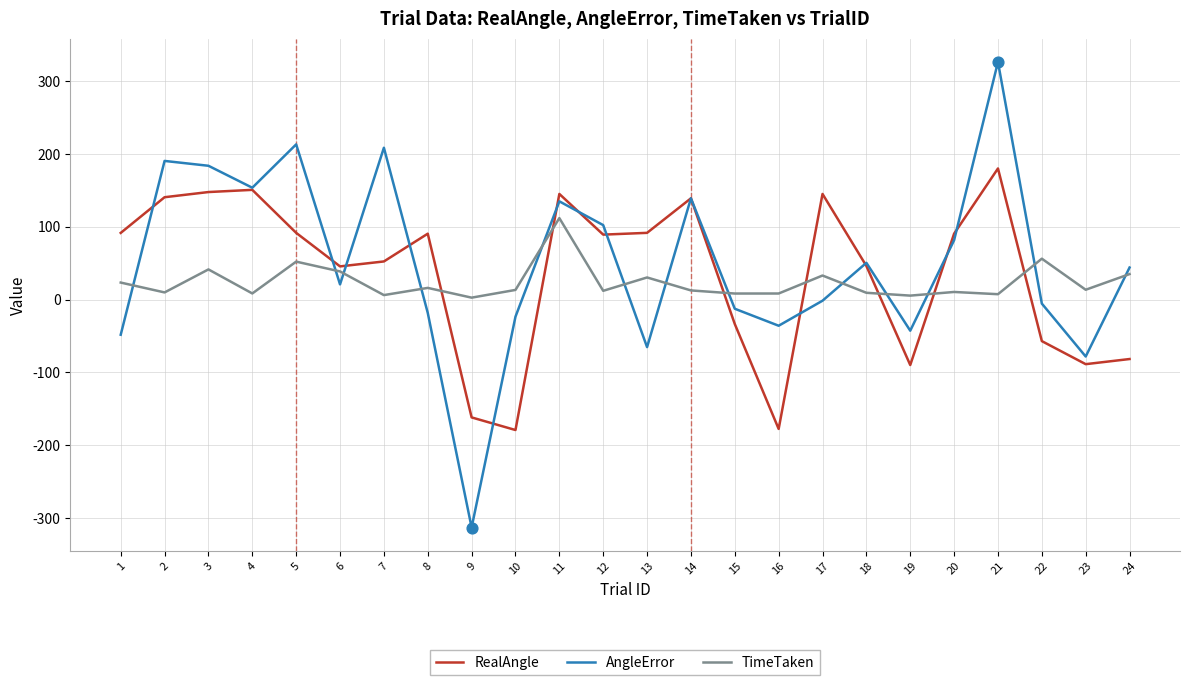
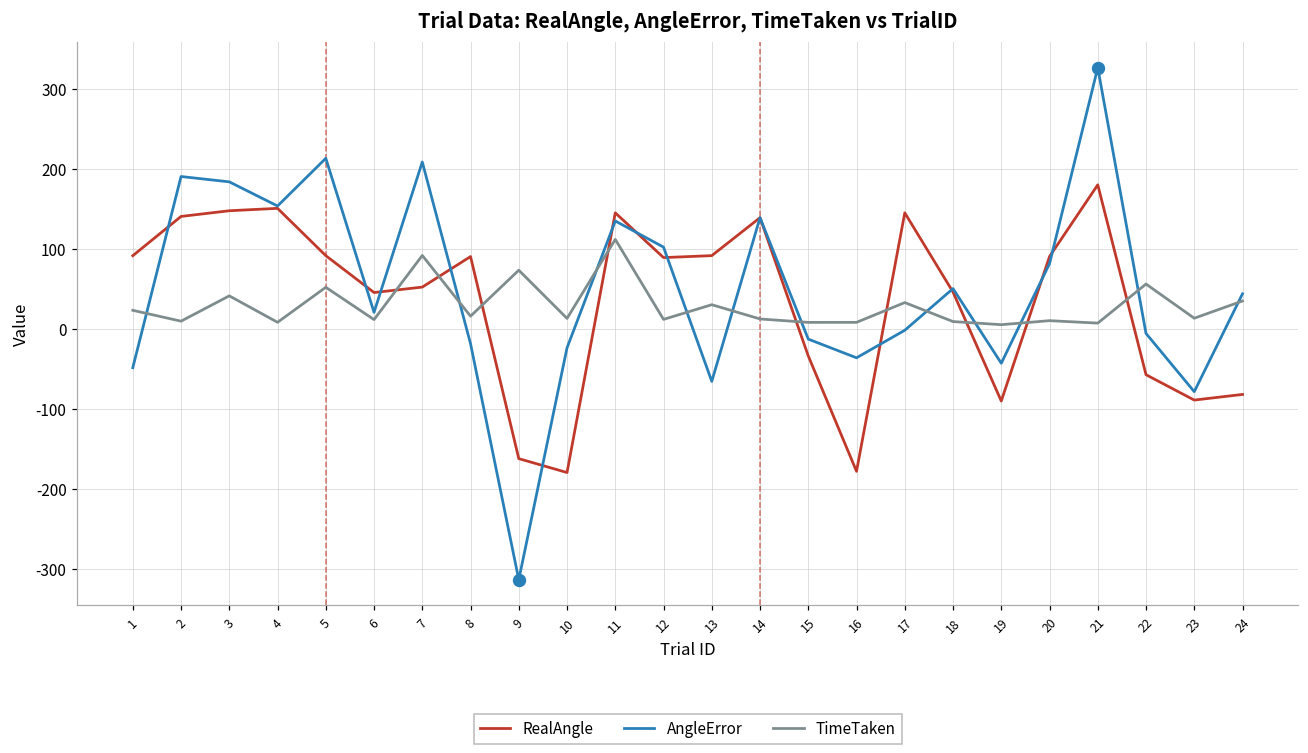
  {
    "RealAngle": {
      "1": 90,
      "2": 140,
      "3": 150,
      "5": 90,
      "6": 50,
      "7": 50,
      "8": 90,
      "9": -160,
      "10": -180,
      "11": 150,
      "12": 90,
      "13": 90,
      "15": -30,
      "16": -180,
      "17": 150,
      "18": 50,
      "19": -90,
      "20": 90,
      "21": 180,
      "22": -60,
      "23": -90,
      "24": -80
    },
    "TimeTaken": {
      "1": 20,
      "2": 10,
      "3": 40,
      "4": 10,
      "5": 50,
-     "6": 40,
-     "7": 10,
+     "6": 10,
+     "7": 90,
      "8": 20,
-     "9": 0,
+     "9": 70,
      "10": 10,
      "11": 110,
      "12": 10,
      "13": 30,
      "14": 10,
      "15": 10,
      "16": 10,
      "17": 30,
      "18": 10,
      "19": 10,
      "20": 10,
      "21": 10,
      "22": 60,
      "23": 10,
      "24": 30
    }
  }
